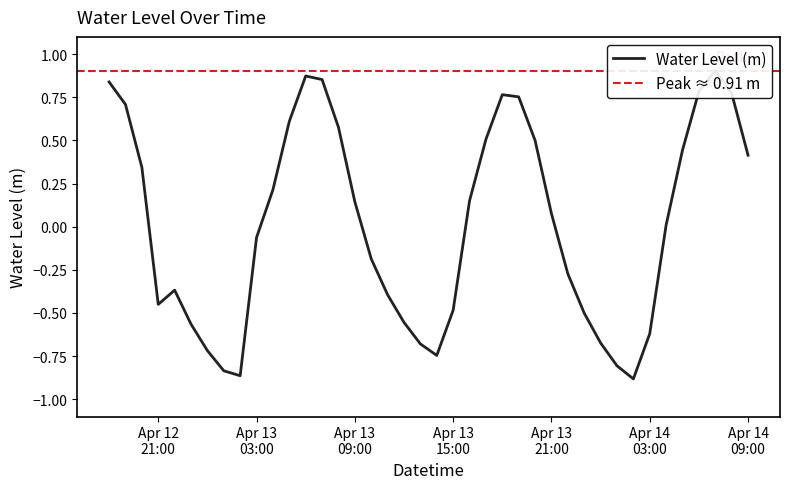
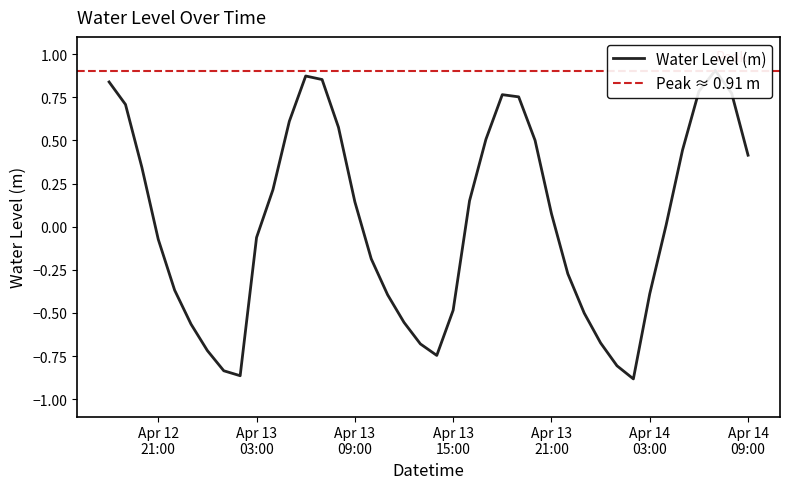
  {
-   "Apr 12 21:00": -0.45,
+   "Apr 12 21:00": -0.07,
    "Apr 13 03:00": -0.06,
    "Apr 13 09:00": 0.14,
    "Apr 13 15:00": -0.48,
    "Apr 13 21:00": 0.08,
-   "Apr 14 03:00": -0.62,
+   "Apr 14 03:00": -0.39,
    "Apr 14 09:00": 0.41
  }
